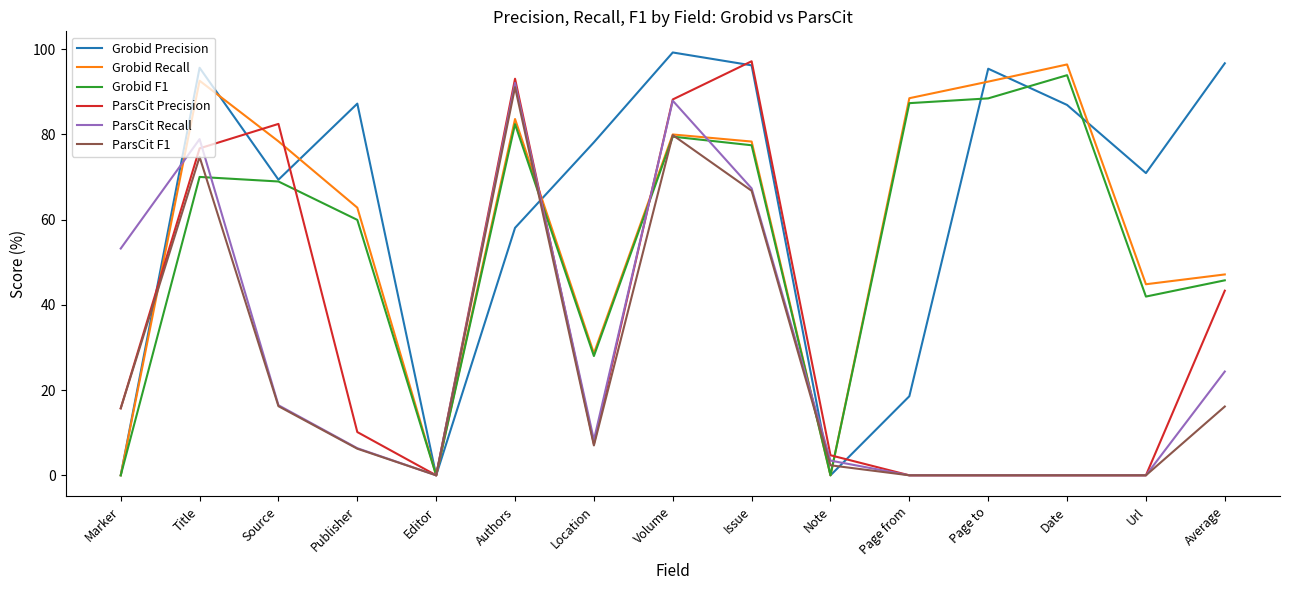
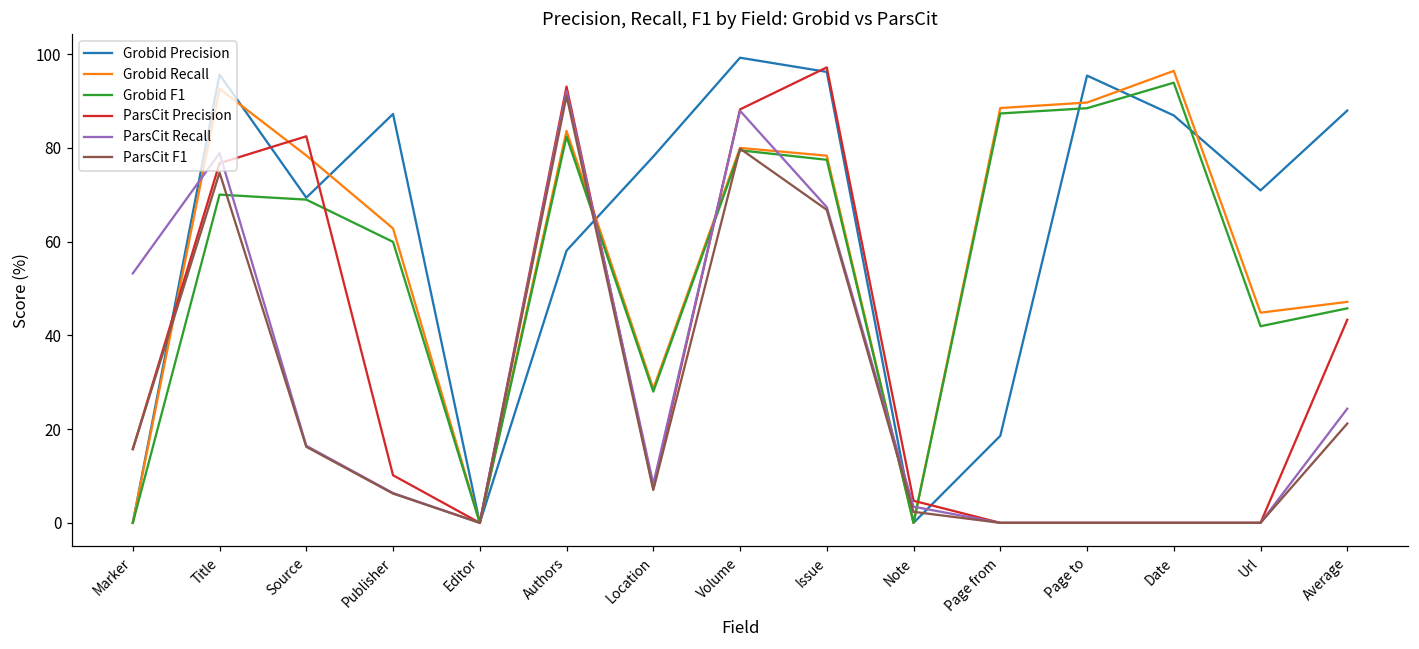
  {
    "Grobid Precision": {
      "Publisher": 87,
      "Authors": 58,
      "Location": 78,
      "Volume": 99,
      "Issue": 96,
      "Page from": 19,
      "Page to": 95,
      "Date": 87,
      "Url": 71,
-     "Average": 97
+     "Average": 88
    },
    "Grobid Recall": {
      "Source": 78,
      "Publisher": 63,
      "Authors": 84,
      "Location": 29,
      "Issue": 78,
      "Page from": 88,
-     "Page to": 92,
+     "Page to": 90,
      "Date": 96,
      "Url": 45,
      "Average": 47
    },
    "Grobid F1": {
      "Title": 70,
      "Publisher": 60,
      "Authors": 82,
      "Location": 28,
      "Issue": 77,
      "Page from": 87,
      "Page to": 88,
      "Date": 94,
      "Url": 42,
      "Average": 46
    },
    "ParsCit Precision": {
      "Source": 82,
      "Publisher": 10,
      "Authors": 93,
      "Issue": 97,
      "Note": 5,
      "Average": 43
    },
    "ParsCit Recall": {
      "Marker": 53,
      "Authors": 92,
      "Location": 8,
      "Note": 3,
      "Average": 24
    },
    "ParsCit F1": {
      "Title": 75,
      "Authors": 91,
      "Note": 2,
-     "Average": 16
+     "Average": 21
    }
  }
